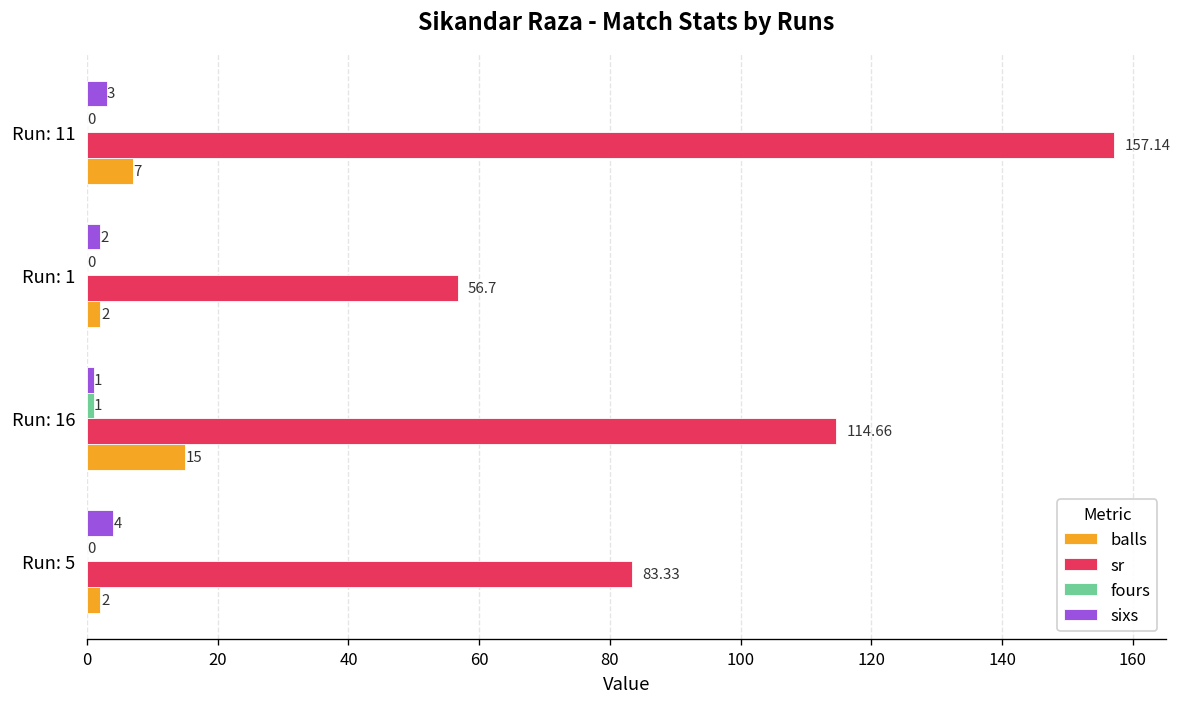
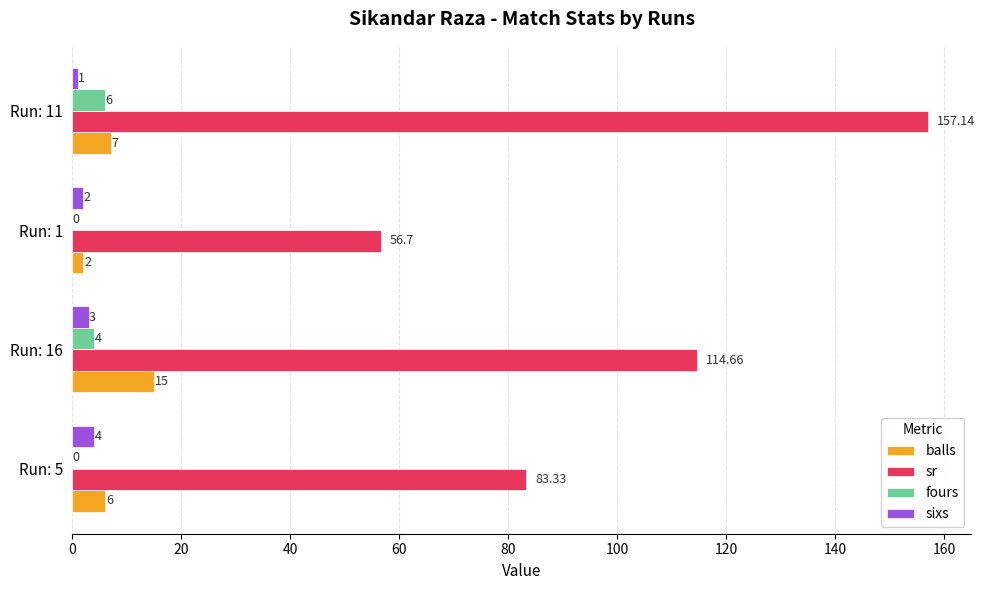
  {
    "balls": {
      "Run: 11": 7,
      "Run: 1": 2,
      "Run: 16": 15,
-     "Run: 5": 2
+     "Run: 5": 6
    },
    "sr": {
      "Run: 11": 157.14,
      "Run: 1": 56.7,
      "Run: 16": 114.66,
      "Run: 5": 83.33
    },
    "fours": {
-     "Run: 11": 0,
+     "Run: 11": 6,
      "Run: 1": 0,
-     "Run: 16": 1,
+     "Run: 16": 4,
      "Run: 5": 0
    },
    "sixs": {
-     "Run: 11": 3,
+     "Run: 11": 1,
      "Run: 1": 2,
-     "Run: 16": 1,
+     "Run: 16": 3,
      "Run: 5": 4
    }
  }
